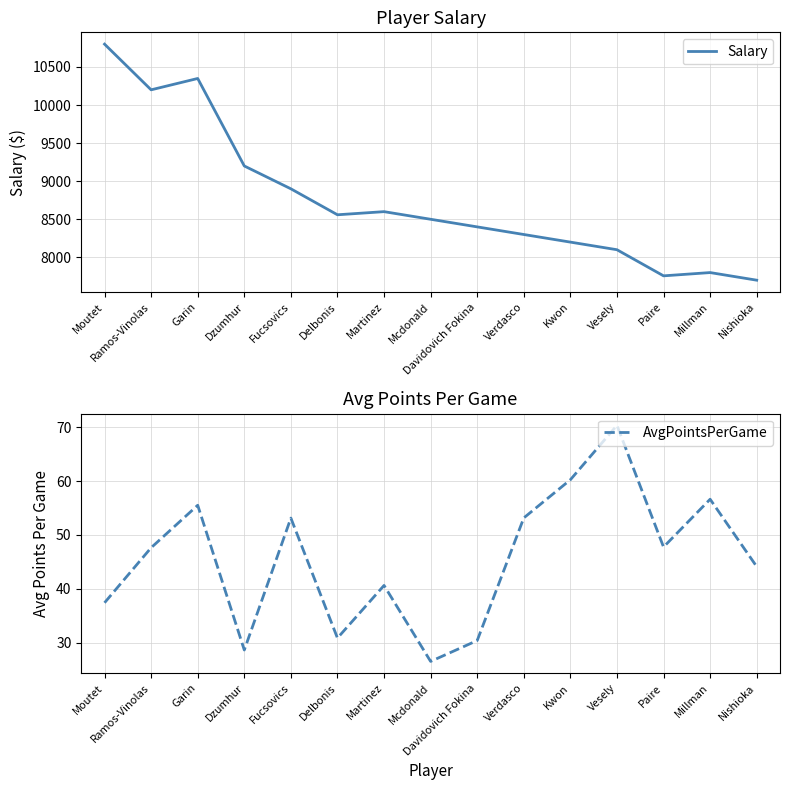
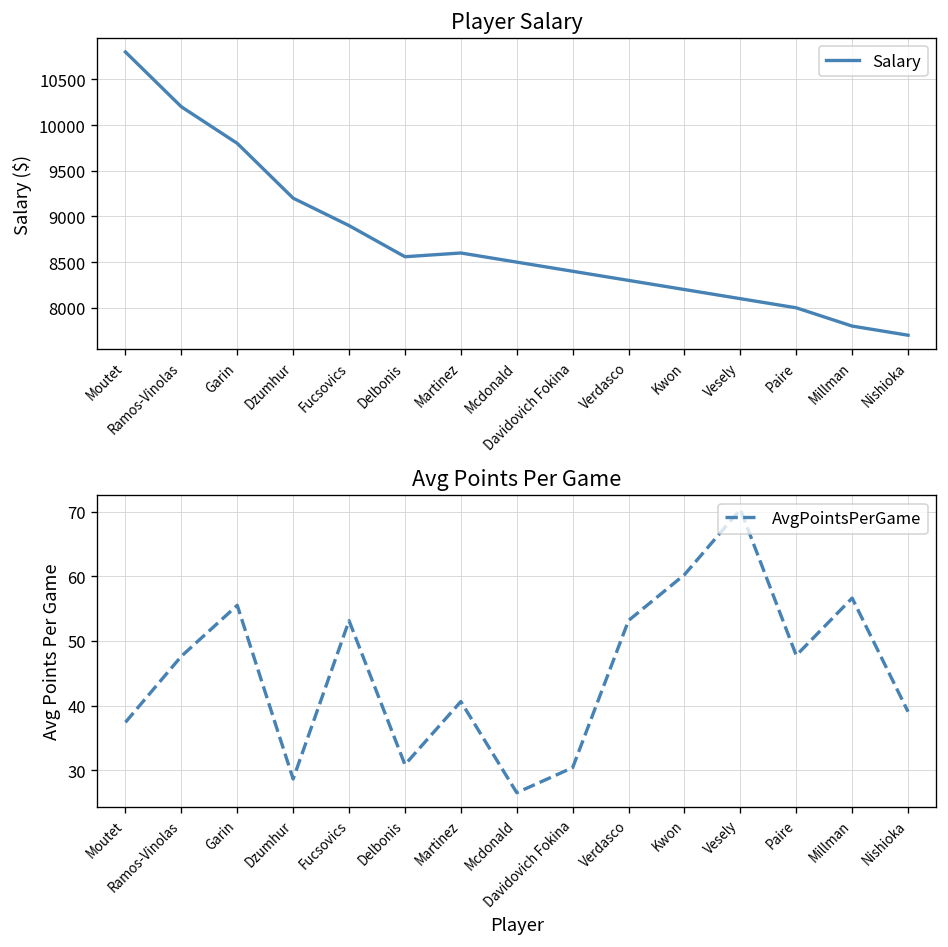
  {
    "Player Salary": {
      "Moutet": 10800,
      "Ramos-Vinolas": 10200,
-     "Garin": 10300,
+     "Garin": 9800,
      "Dzumhur": 9200,
      "Fucsovics": 8900,
      "Delbonis": 8600,
      "Martinez": 8600,
      "Mcdonald": 8500,
      "Davidovich Fokina": 8400,
      "Verdasco": 8300,
      "Kwon": 8200,
      "Vesely": 8100,
-     "Paire": 7800,
+     "Paire": 8000,
      "Millman": 7800,
      "Nishioka": 7700
    },
    "Avg Points Per Game": {
      "Moutet": 37,
      "Ramos-Vinolas": 48,
      "Garin": 56,
      "Dzumhur": 29,
      "Fucsovics": 53,
      "Delbonis": 31,
      "Martinez": 41,
      "Mcdonald": 27,
      "Davidovich Fokina": 30,
      "Verdasco": 53,
      "Kwon": 60,
      "Paire": 48,
      "Millman": 57,
-     "Nishioka": 44
+     "Nishioka": 39
    }
  }
